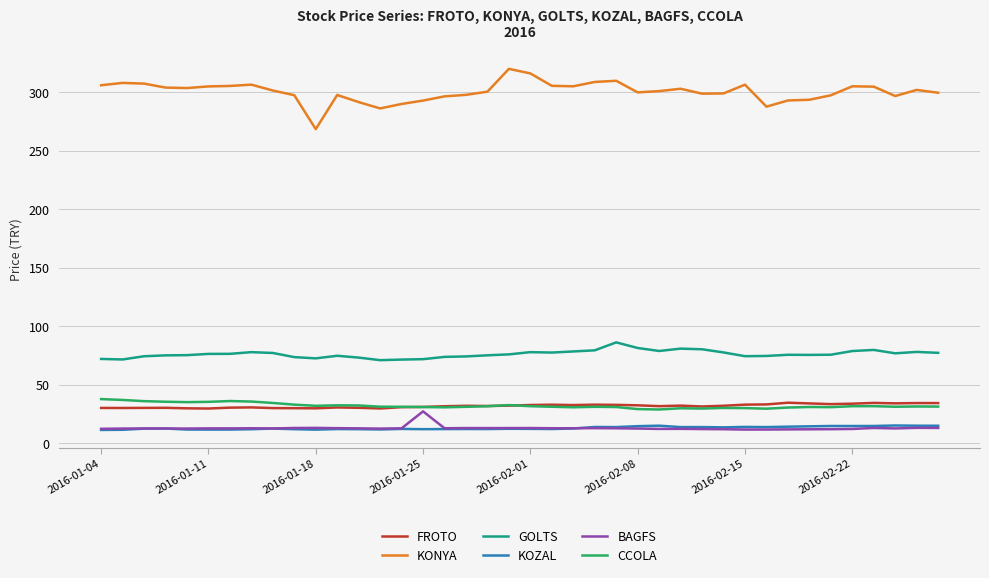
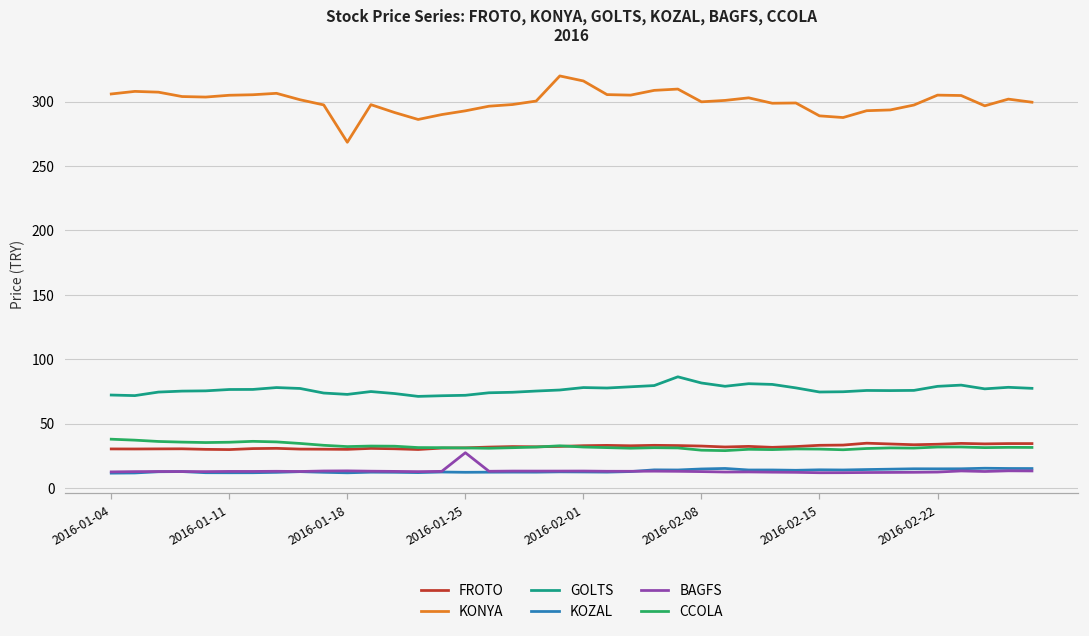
  {
    "FROTO": {
      "2016-01-04": 30,
      "2016-01-11": 30,
      "2016-01-18": 30,
      "2016-02-08": 33,
      "2016-02-15": 33
    },
    "KONYA": {
      "2016-01-04": 306,
      "2016-01-11": 305,
      "2016-01-18": 269,
      "2016-01-25": 293,
      "2016-02-01": 316,
      "2016-02-08": 300,
-     "2016-02-15": 307,
+     "2016-02-15": 289,
      "2016-02-22": 305
    },
    "KOZAL": {
      "2016-01-25": 12,
      "2016-02-15": 14,
      "2016-02-22": 15
    },
    "BAGFS": {
      "2016-01-25": 27,
      "2016-02-15": 12,
      "2016-02-22": 12
    }
  }
